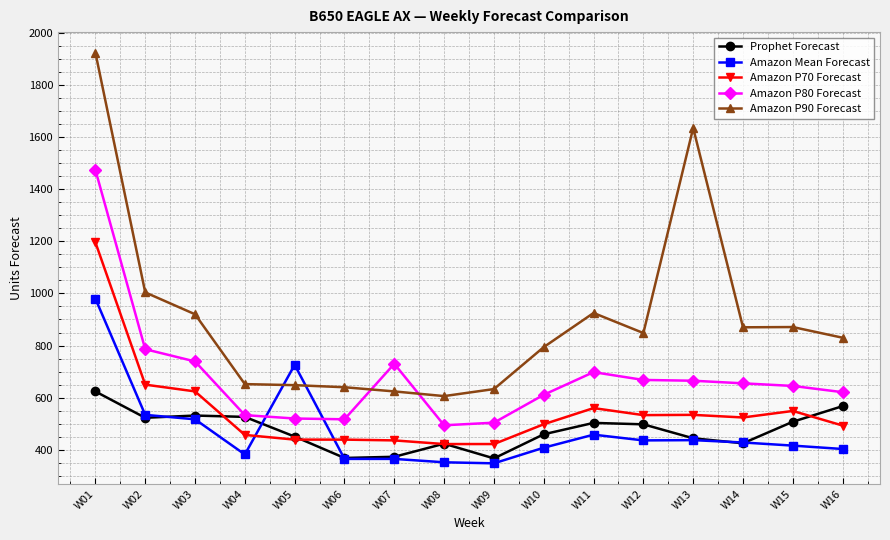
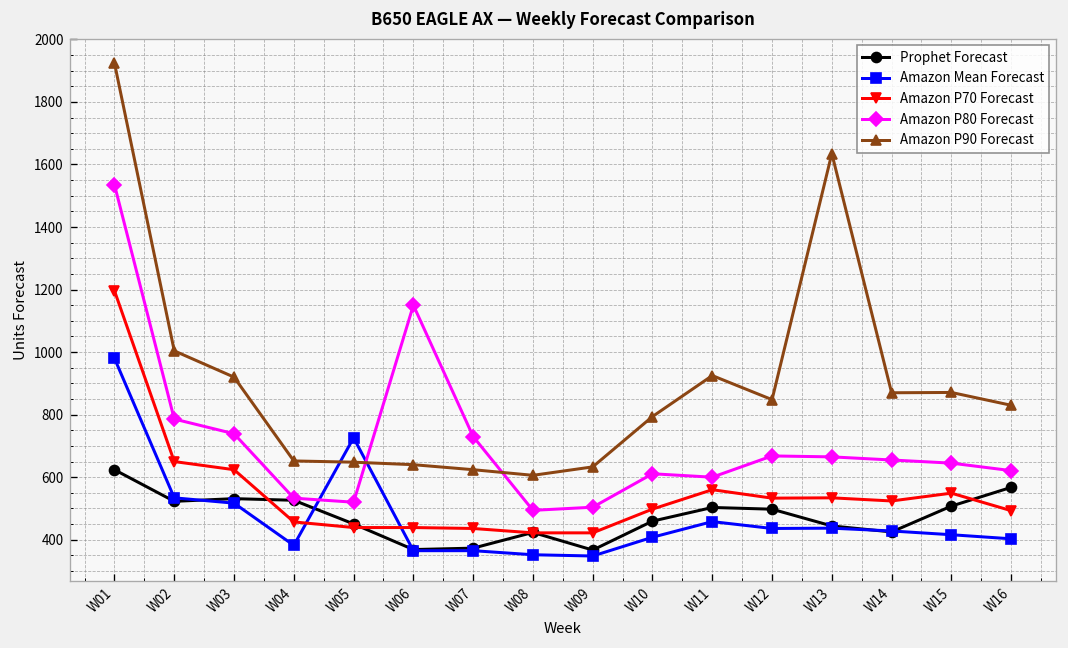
  {
    "Prophet Forecast": {
      "W01": 620,
      "W02": 520,
      "W03": 530,
      "W05": 450,
      "W09": 370,
      "W10": 460,
      "W11": 500,
      "W12": 500,
      "W15": 510,
      "W16": 570
    },
    "Amazon Mean Forecast": {
      "W01": 980,
      "W02": 530,
      "W03": 520,
      "W04": 380,
      "W05": 730,
      "W08": 350,
      "W09": 350,
      "W10": 410,
      "W11": 460,
      "W12": 440,
      "W15": 420,
      "W16": 400
    },
    "Amazon P70 Forecast": {
      "W01": 1200,
      "W02": 650,
      "W03": 620,
      "W04": 460,
      "W05": 440,
      "W06": 440,
      "W07": 440,
      "W09": 420,
      "W10": 500,
      "W11": 560,
      "W12": 530,
      "W13": 530,
      "W14": 520,
      "W15": 550,
      "W16": 490
    },
    "Amazon P80 Forecast": {
-     "W01": 1470,
+     "W01": 1540,
      "W02": 790,
      "W03": 740,
      "W05": 520,
-     "W06": 520,
+     "W06": 1150,
      "W07": 730,
      "W08": 490,
      "W09": 500,
      "W10": 610,
-     "W11": 700,
+     "W11": 600,
      "W12": 670,
      "W13": 670,
      "W14": 660,
      "W15": 650,
      "W16": 620
    },
    "Amazon P90 Forecast": {
      "W01": 1920,
      "W02": 1000,
      "W03": 920,
      "W04": 650,
      "W05": 650,
      "W06": 640,
      "W07": 620,
      "W08": 610,
      "W09": 630,
      "W10": 790,
      "W11": 930,
      "W12": 850,
      "W13": 1640,
      "W14": 870,
      "W15": 870,
      "W16": 830
    }
  }
